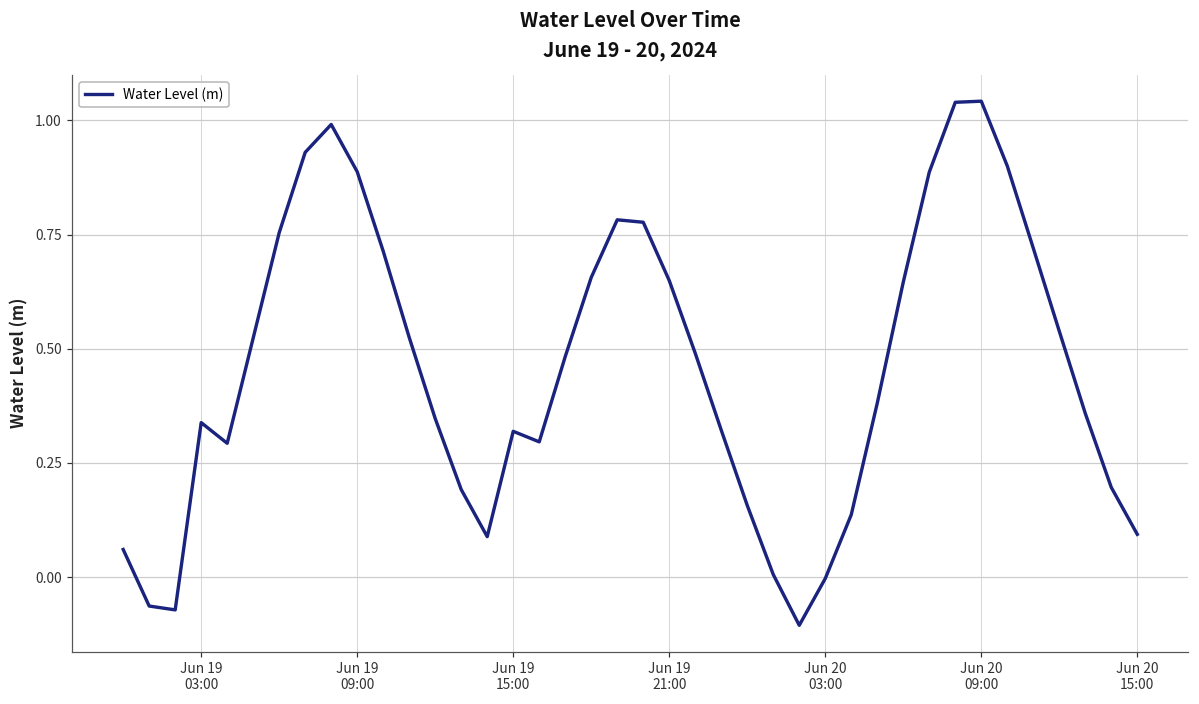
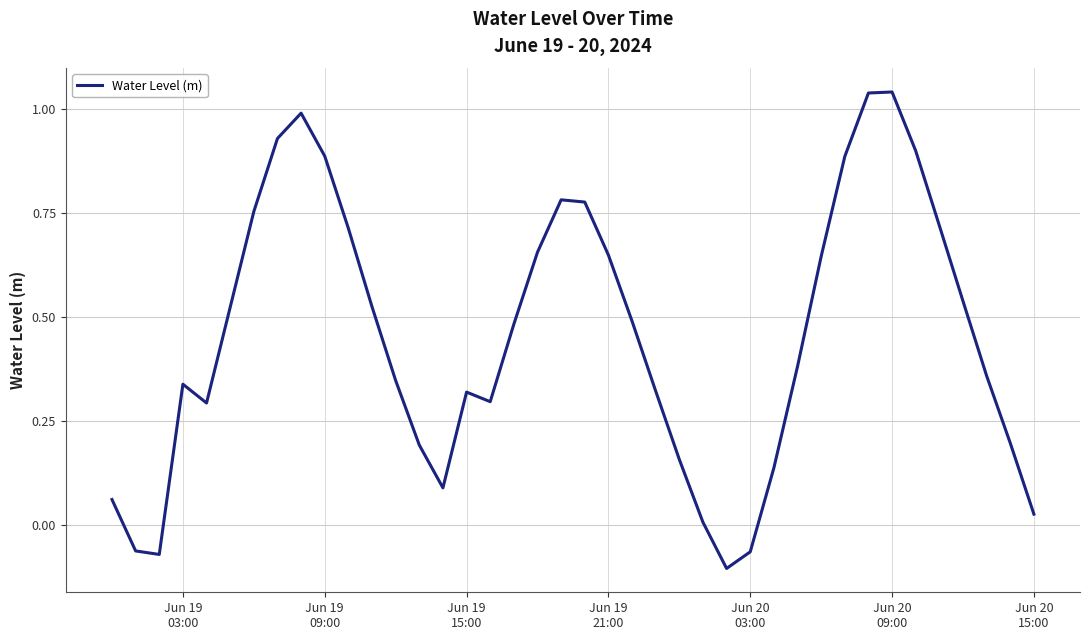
  {
    "Jun 19 03:00": 0.34,
    "Jun 19 09:00": 0.89,
    "Jun 19 15:00": 0.32,
    "Jun 19 21:00": 0.65,
-   "Jun 20 03:00": 0.00,
+   "Jun 20 03:00": -0.07,
    "Jun 20 09:00": 1.04,
-   "Jun 20 15:00": 0.09
+   "Jun 20 15:00": 0.03
  }
